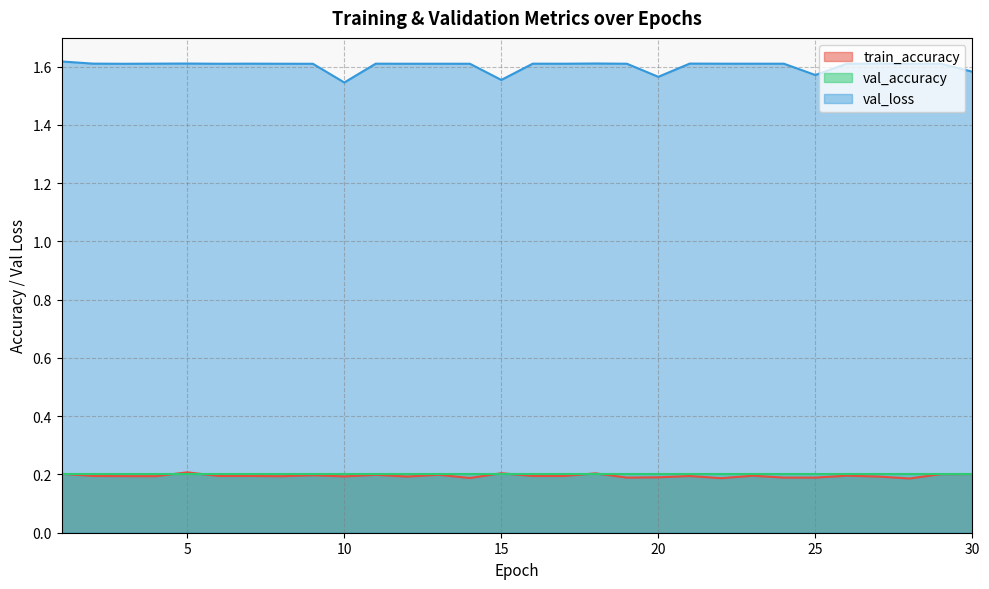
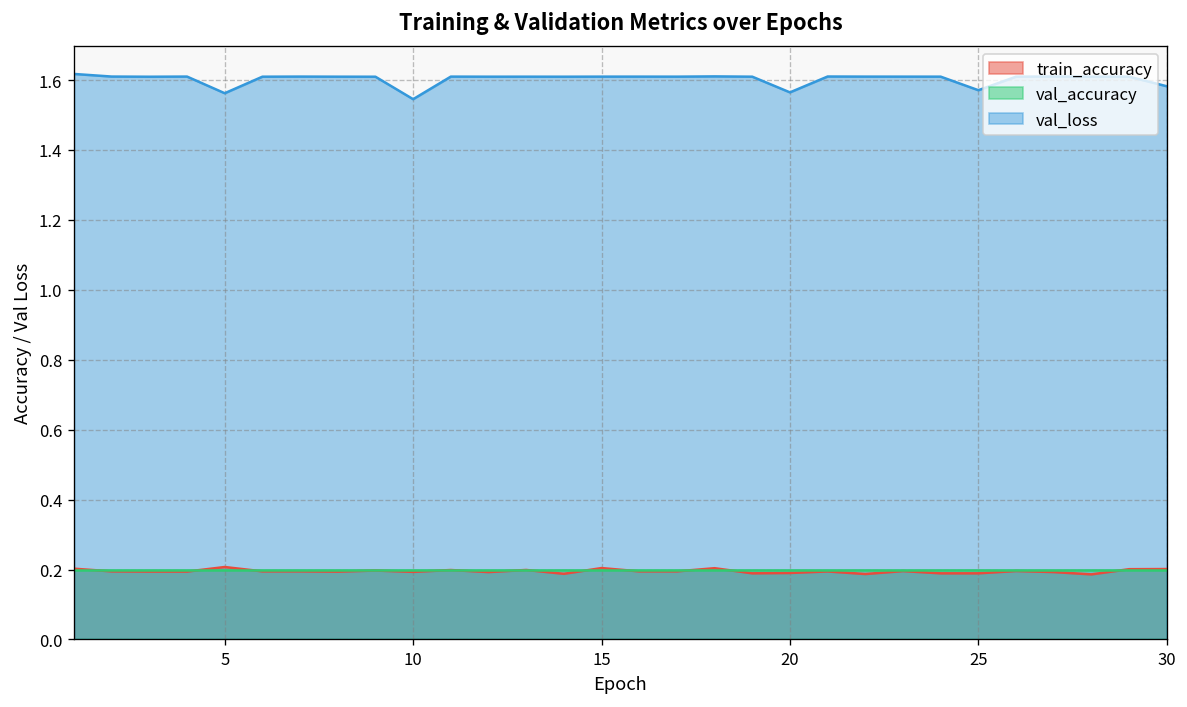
  {
    "train_accuracy": {
      "20": 0.19,
      "25": 0.19
    },
    "val_accuracy": {
      "20": 0.20,
      "25": 0.20
    },
    "val_loss": {
-     "5": 1.61,
+     "5": 1.56,
      "10": 1.55,
-     "15": 1.55,
+     "15": 1.61,
      "20": 1.56,
      "25": 1.57,
      "30": 1.58
    }
  }
